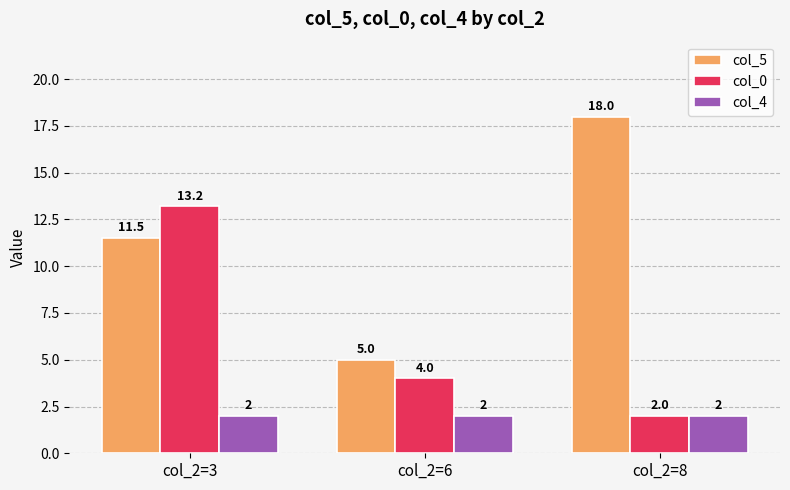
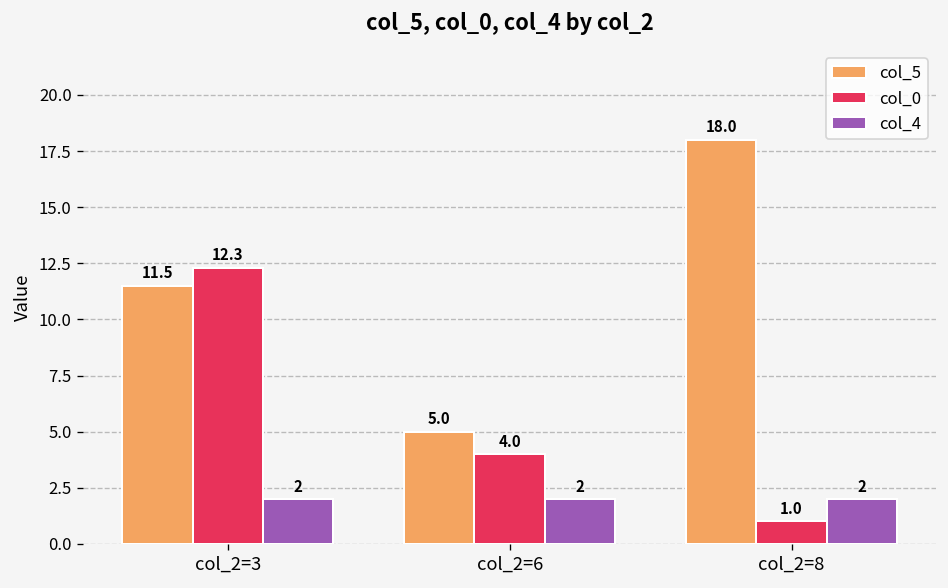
  {
    "col_5": {
      "col_2=3": 11.5,
      "col_2=6": 5.0,
      "col_2=8": 18.0
    },
    "col_0": {
-     "col_2=3": 13.2,
+     "col_2=3": 12.3,
      "col_2=6": 4.0,
-     "col_2=8": 2.0
+     "col_2=8": 1.0
    },
    "col_4": {
      "col_2=3": 2,
      "col_2=6": 2,
      "col_2=8": 2
    }
  }
